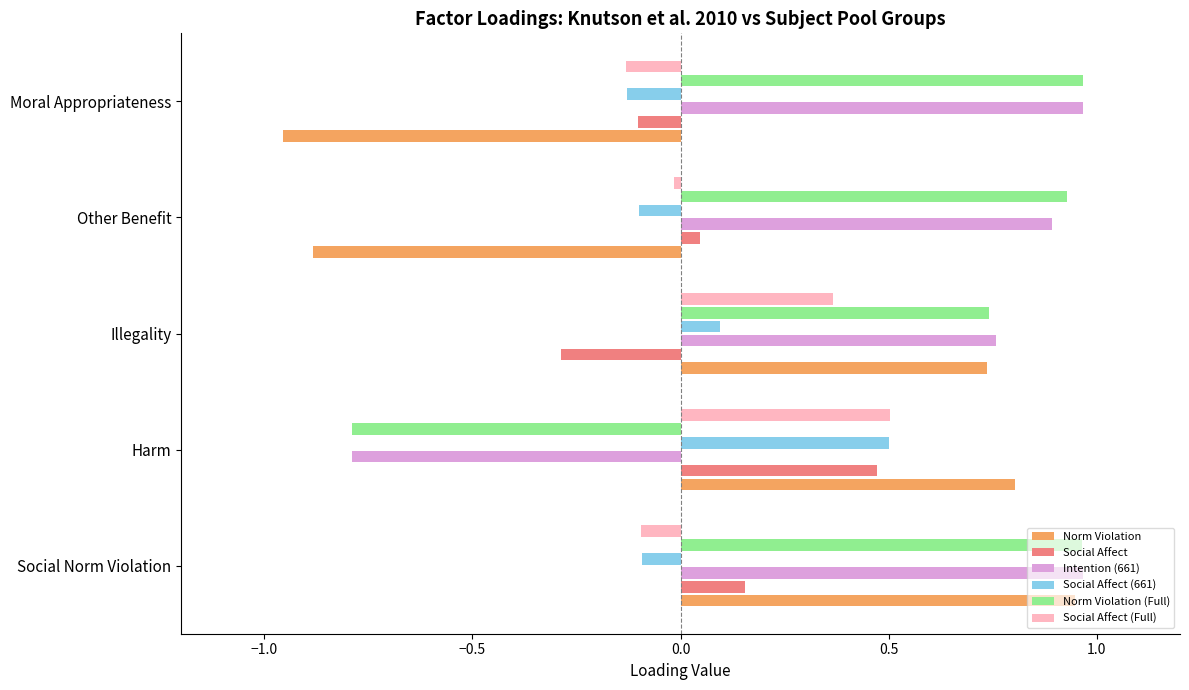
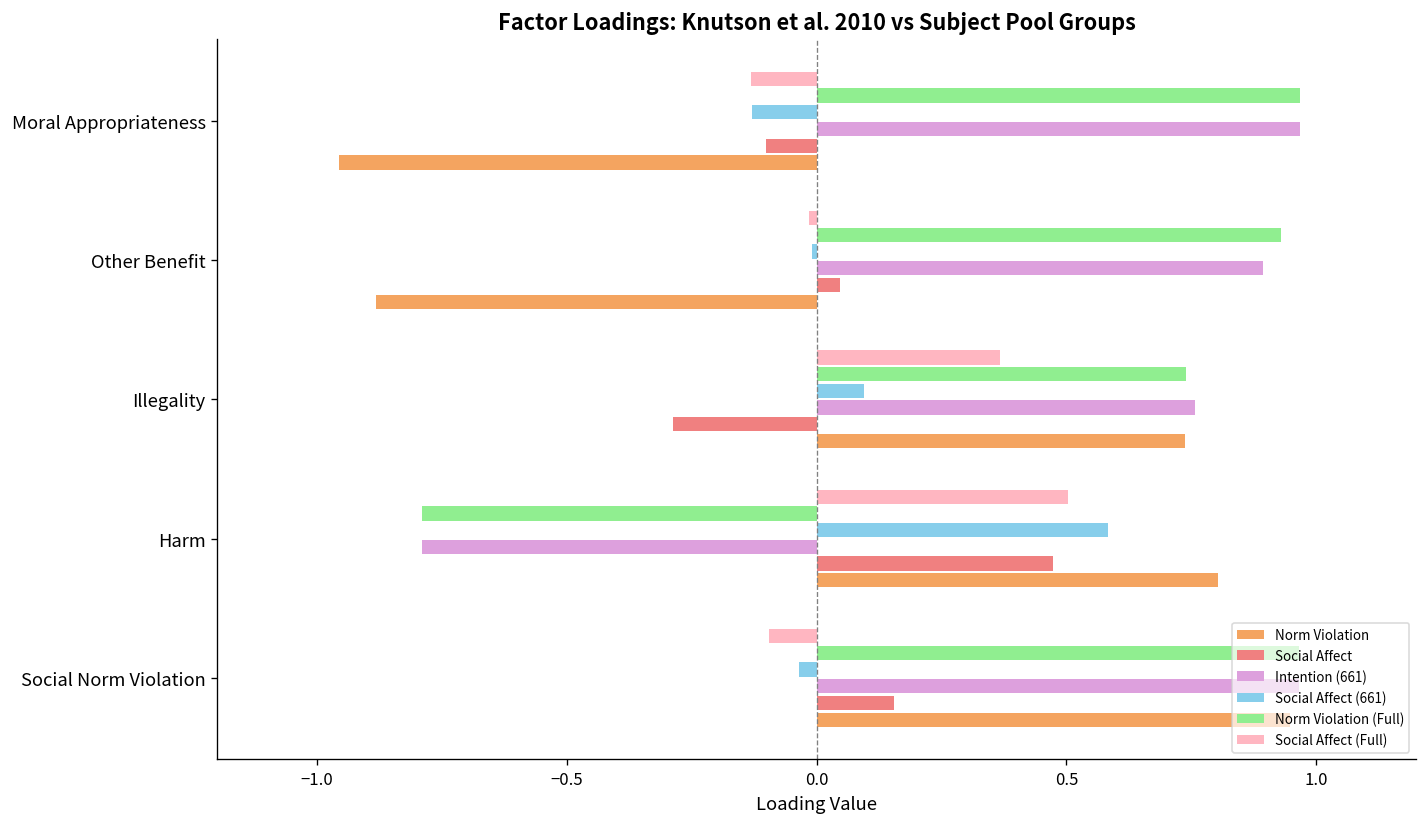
  {
    "Social Affect (661)": {
      "Moral Appropriateness": -0.13,
-     "Other Benefit": -0.10,
+     "Other Benefit": -0.01,
      "Illegality": 0.10,
-     "Harm": 0.50,
-     "Social Norm Violation": -0.09
+     "Harm": 0.58,
+     "Social Norm Violation": -0.04
    },
    "Norm Violation (Full)": {
      "Moral Appropriateness": 0.97,
      "Other Benefit": 0.93,
      "Illegality": 0.74,
      "Harm": -0.79
    }
  }
